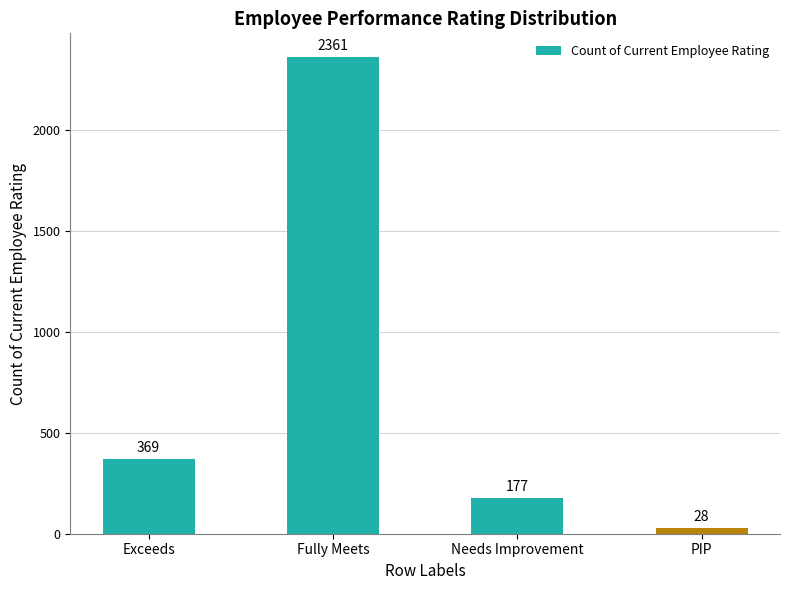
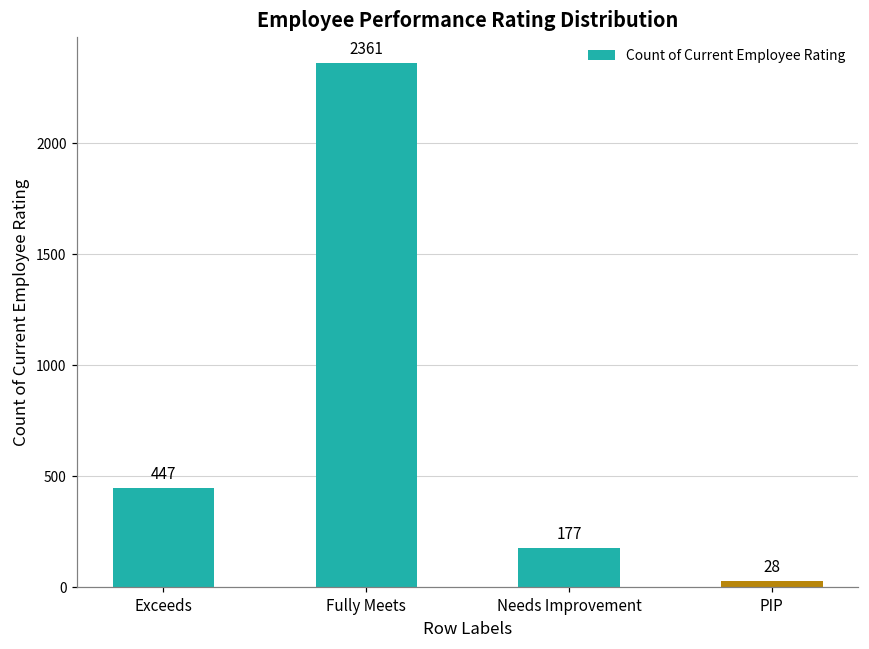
  {
-   "Exceeds": 369,
+   "Exceeds": 447,
    "Fully Meets": 2361,
    "Needs Improvement": 177,
    "PIP": 28
  }
